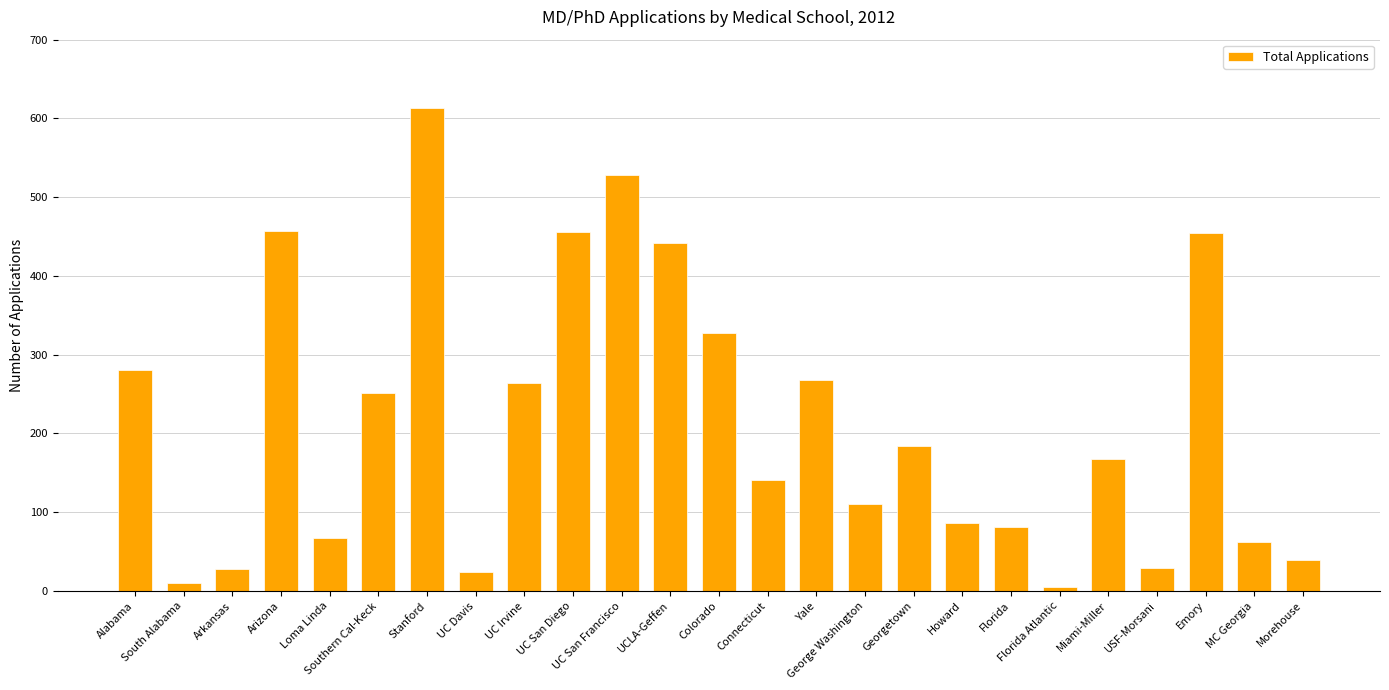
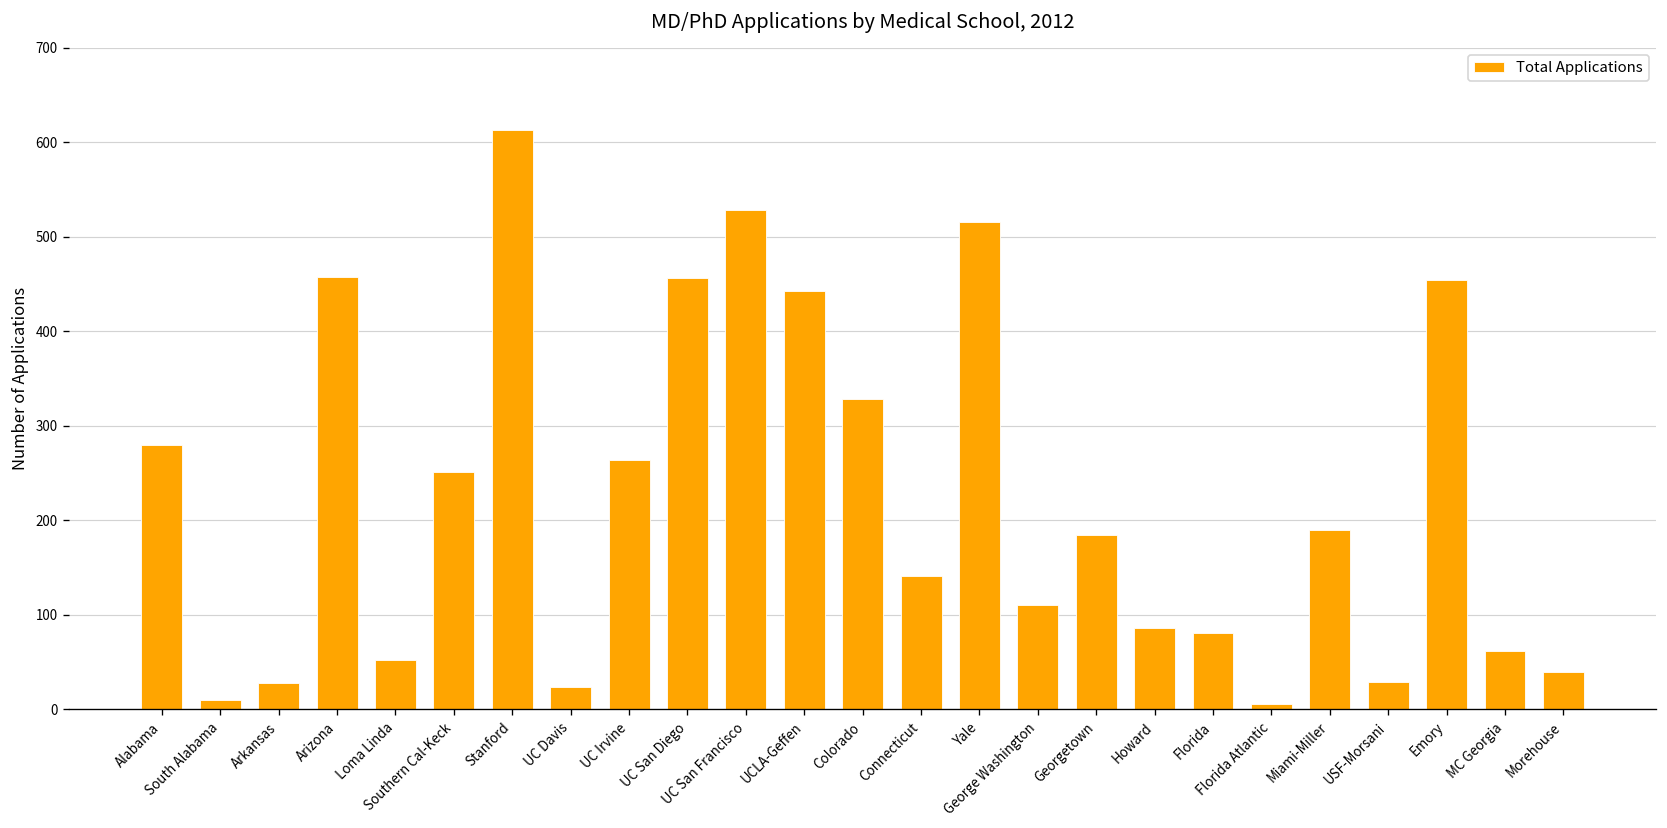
  {
    "Alabama": 280,
    "South Alabama": 10,
    "Arkansas": 30,
    "Arizona": 460,
-   "Loma Linda": 70,
+   "Loma Linda": 50,
    "Southern Cal-Keck": 250,
    "Stanford": 610,
    "UC Davis": 20,
    "UC Irvine": 260,
    "UC San Diego": 460,
    "UC San Francisco": 530,
    "UCLA-Geffen": 440,
    "Colorado": 330,
    "Connecticut": 140,
-   "Yale": 270,
+   "Yale": 520,
    "George Washington": 110,
    "Georgetown": 180,
    "Howard": 90,
    "Florida": 80,
    "Florida Atlantic": 10,
-   "Miami-Miller": 170,
+   "Miami-Miller": 190,
    "USF-Morsani": 30,
    "Emory": 450,
    "MC Georgia": 60,
    "Morehouse": 40
  }
